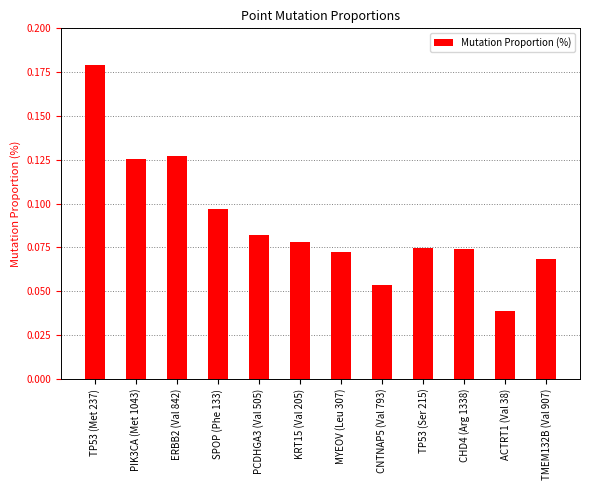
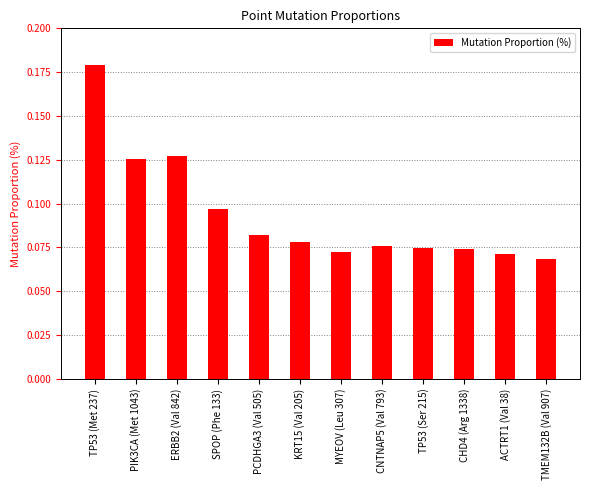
  {
    "TP53 (Met 237)": 0.179,
    "PIK3CA (Met 1043)": 0.125,
    "ERBB2 (Val 842)": 0.127,
    "SPOP (Phe 133)": 0.097,
    "PCDHGA3 (Val 505)": 0.082,
    "KRT15 (Val 205)": 0.078,
    "MYEOV (Leu 307)": 0.072,
-   "CNTNAP5 (Val 793)": 0.054,
+   "CNTNAP5 (Val 793)": 0.076,
    "TP53 (Ser 215)": 0.075,
    "CHD4 (Arg 1338)": 0.074,
-   "ACTRT1 (Val 38)": 0.039,
+   "ACTRT1 (Val 38)": 0.071,
    "TMEM132B (Val 907)": 0.068
  }
